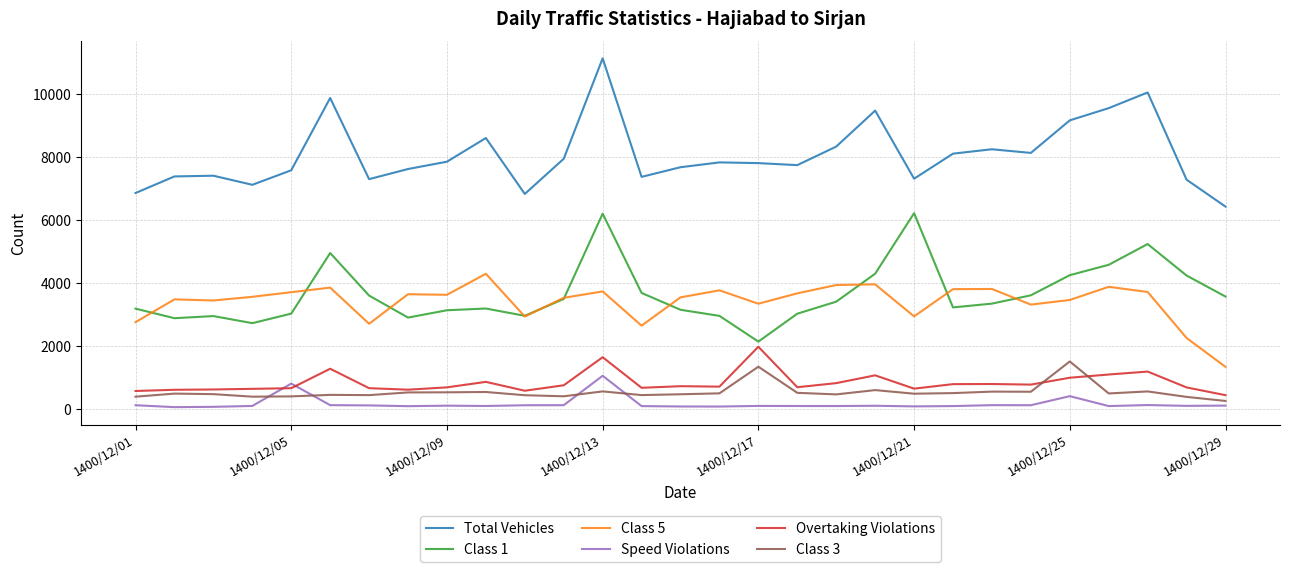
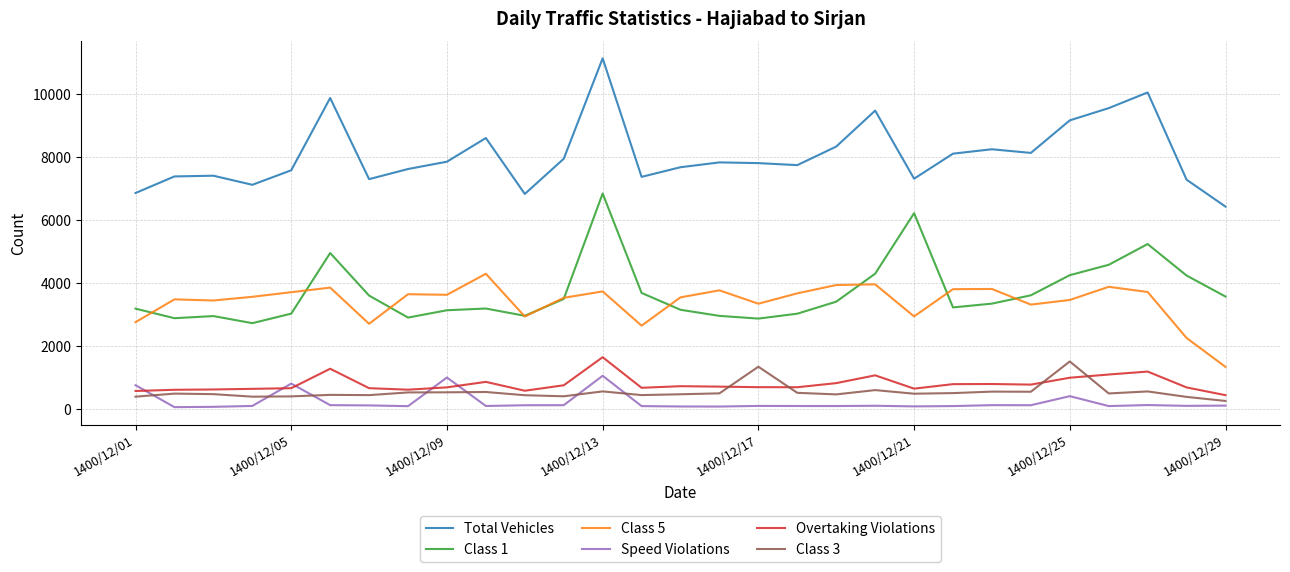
  {
    "Total Vehicles": {
      "1400/12/01": 6900,
      "1400/12/05": 7600,
      "1400/12/09": 7800,
      "1400/12/13": 11100,
      "1400/12/17": 7800,
      "1400/12/21": 7300,
      "1400/12/25": 9200,
      "1400/12/29": 6400
    },
    "Class 1": {
      "1400/12/01": 3200,
      "1400/12/05": 3000,
      "1400/12/09": 3100,
-     "1400/12/13": 6200,
-     "1400/12/17": 2100,
+     "1400/12/13": 6800,
+     "1400/12/17": 2900,
      "1400/12/21": 6200,
      "1400/12/25": 4200,
      "1400/12/29": 3600
    },
    "Class 5": {
      "1400/12/01": 2800,
      "1400/12/05": 3700,
      "1400/12/09": 3600,
      "1400/12/13": 3700,
      "1400/12/17": 3300,
      "1400/12/21": 2900,
      "1400/12/25": 3500,
      "1400/12/29": 1300
    },
    "Speed Violations": {
-     "1400/12/01": 100,
+     "1400/12/01": 800,
      "1400/12/05": 800,
-     "1400/12/09": 100,
+     "1400/12/09": 1000,
      "1400/12/13": 1100,
      "1400/12/17": 100,
      "1400/12/21": 100,
      "1400/12/25": 400,
      "1400/12/29": 100
    },
    "Overtaking Violations": {
      "1400/12/01": 600,
      "1400/12/05": 700,
      "1400/12/09": 700,
      "1400/12/13": 1600,
-     "1400/12/17": 2000,
+     "1400/12/17": 700,
      "1400/12/21": 700,
      "1400/12/25": 1000,
      "1400/12/29": 400
    },
    "Class 3": {
      "1400/12/01": 400,
      "1400/12/05": 400,
      "1400/12/09": 500,
      "1400/12/13": 600,
      "1400/12/17": 1300,
      "1400/12/21": 500,
      "1400/12/25": 1500,
      "1400/12/29": 300
    }
  }
